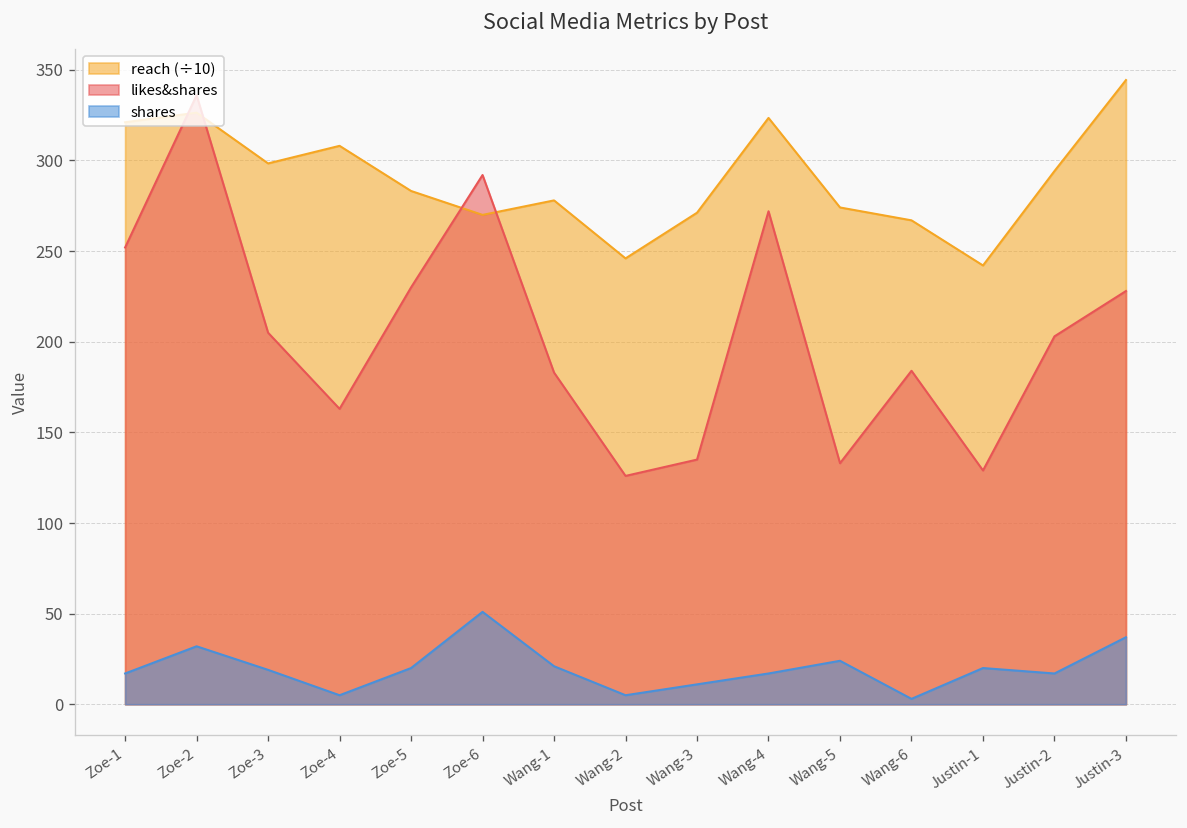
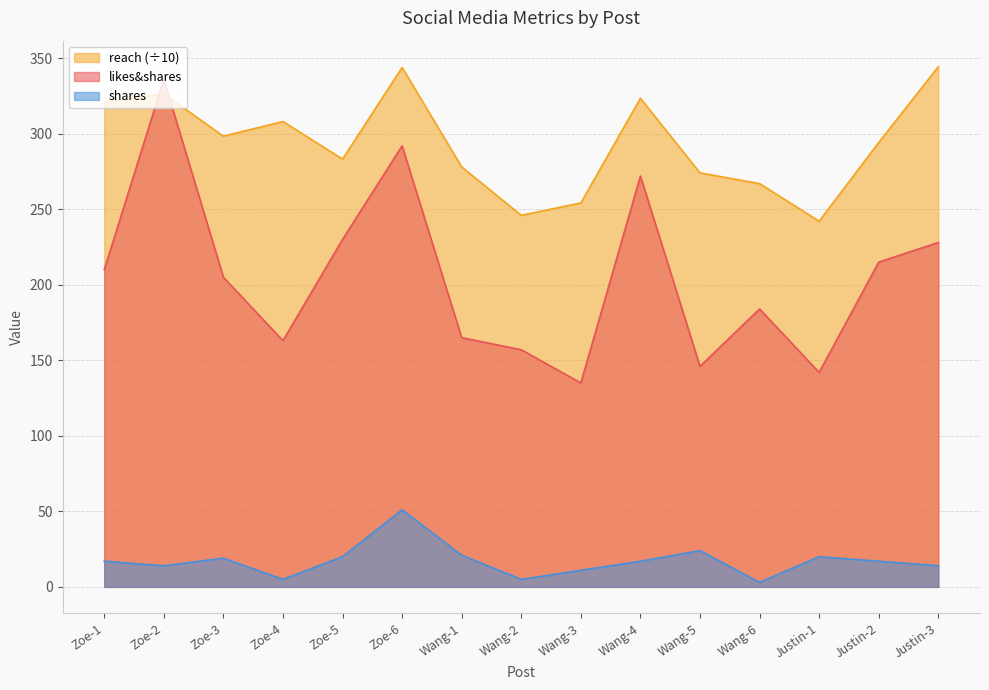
  {
    "reach (÷10)": {
      "Zoe-3": 298,
      "Zoe-4": 308,
      "Zoe-5": 283,
-     "Zoe-6": 270,
+     "Zoe-6": 344,
      "Wang-1": 278,
      "Wang-2": 246,
-     "Wang-3": 271,
+     "Wang-3": 254,
      "Wang-4": 324,
      "Wang-5": 274,
      "Wang-6": 267,
      "Justin-1": 242,
      "Justin-2": 294,
      "Justin-3": 344
    },
    "likes&shares": {
-     "Zoe-1": 252,
+     "Zoe-1": 210,
      "Zoe-3": 205,
      "Zoe-4": 163,
      "Zoe-5": 230,
      "Zoe-6": 292,
-     "Wang-1": 183,
-     "Wang-2": 126,
+     "Wang-1": 165,
+     "Wang-2": 157,
      "Wang-3": 135,
      "Wang-4": 272,
-     "Wang-5": 133,
+     "Wang-5": 146,
      "Wang-6": 184,
-     "Justin-1": 129,
-     "Justin-2": 203,
+     "Justin-1": 142,
+     "Justin-2": 215,
      "Justin-3": 228
    },
    "shares": {
      "Zoe-1": 17,
-     "Zoe-2": 32,
+     "Zoe-2": 14,
      "Zoe-3": 19,
      "Zoe-4": 5,
      "Zoe-5": 20,
      "Zoe-6": 51,
      "Wang-1": 21,
      "Wang-2": 5,
      "Wang-3": 11,
      "Wang-4": 17,
      "Wang-5": 24,
      "Wang-6": 3,
      "Justin-1": 20,
      "Justin-2": 17,
-     "Justin-3": 37
+     "Justin-3": 14
    }
  }
